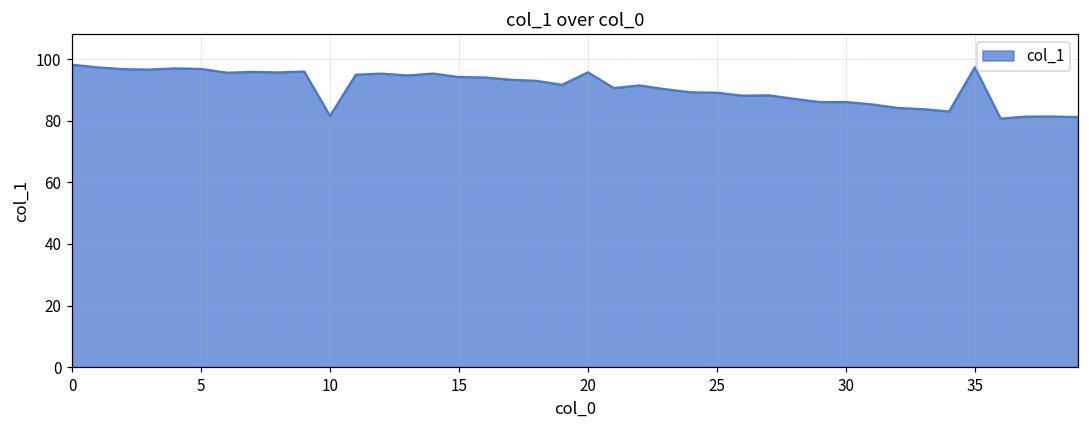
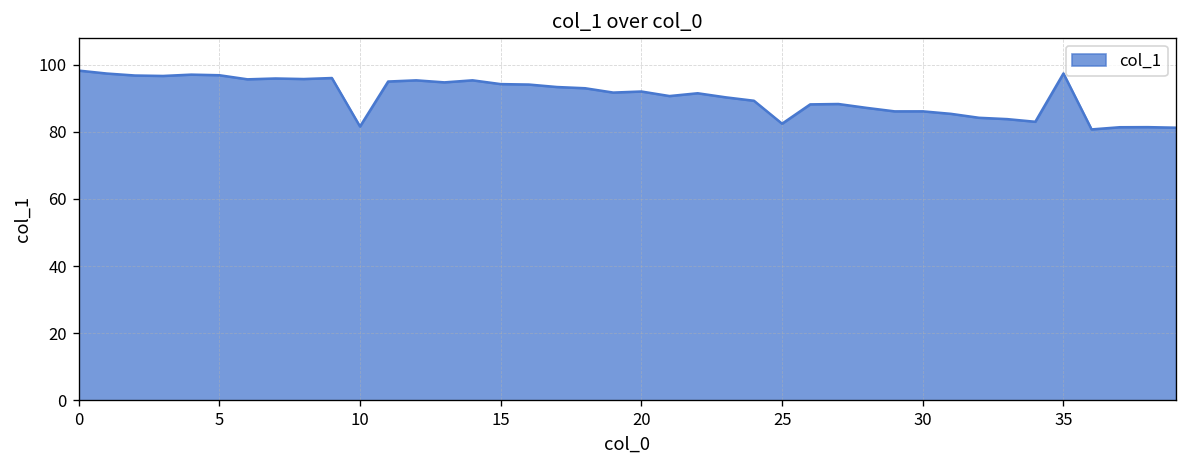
  {
    "0": 98,
    "5": 97,
    "10": 82,
    "15": 94,
-   "20": 96,
-   "25": 89,
+   "20": 92,
+   "25": 82,
    "30": 86,
    "35": 97
  }
